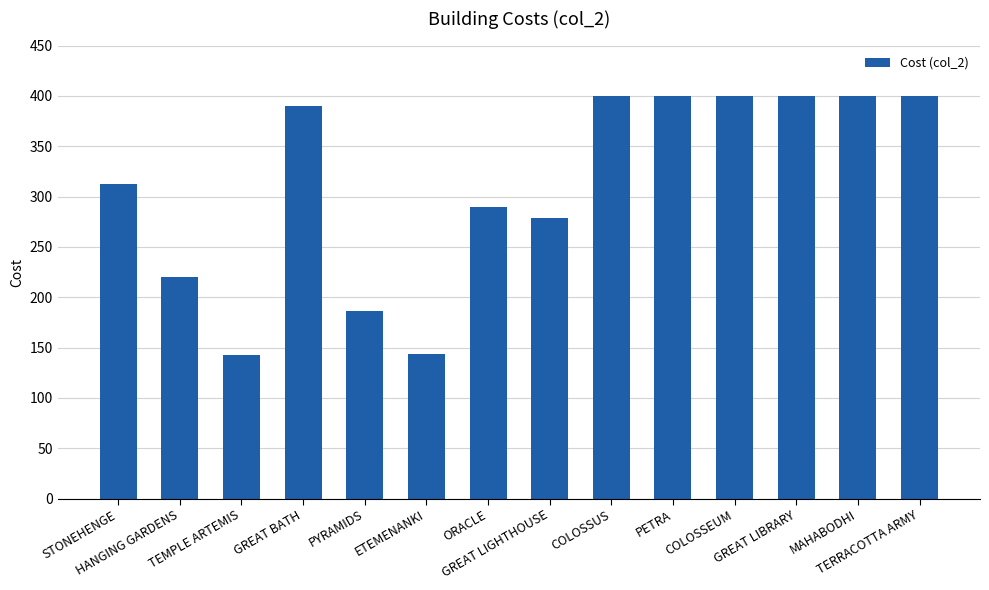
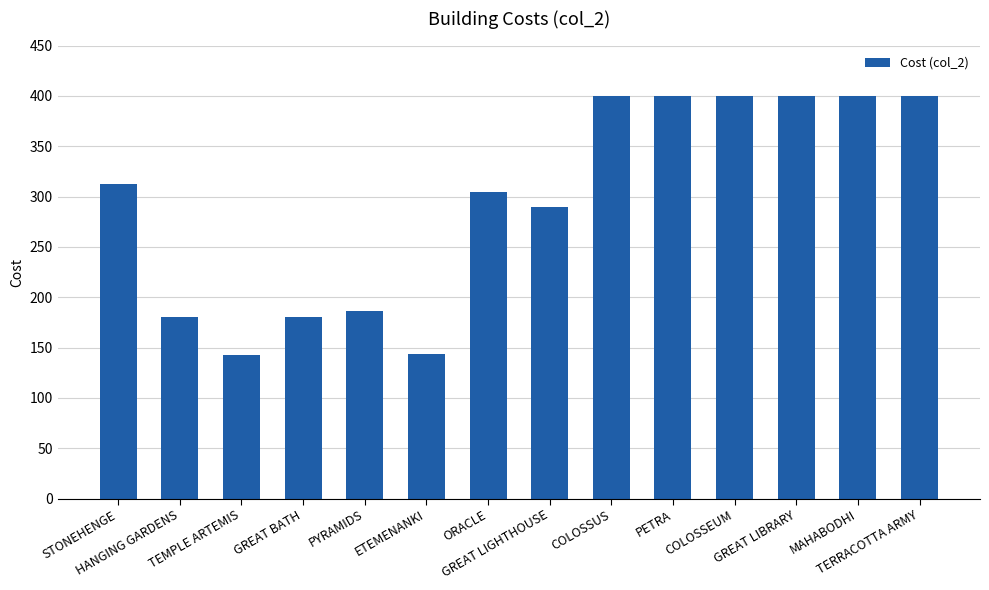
  {
    "STONEHENGE": 312,
-   "HANGING GARDENS": 220,
+   "HANGING GARDENS": 180,
    "TEMPLE ARTEMIS": 143,
-   "GREAT BATH": 390,
+   "GREAT BATH": 180,
    "PYRAMIDS": 186,
    "ETEMENANKI": 144,
-   "ORACLE": 290,
-   "GREAT LIGHTHOUSE": 279,
+   "ORACLE": 304,
+   "GREAT LIGHTHOUSE": 290,
    "COLOSSUS": 400,
    "PETRA": 400,
    "COLOSSEUM": 400,
    "GREAT LIBRARY": 400,
    "MAHABODHI": 400,
    "TERRACOTTA ARMY": 400
  }
